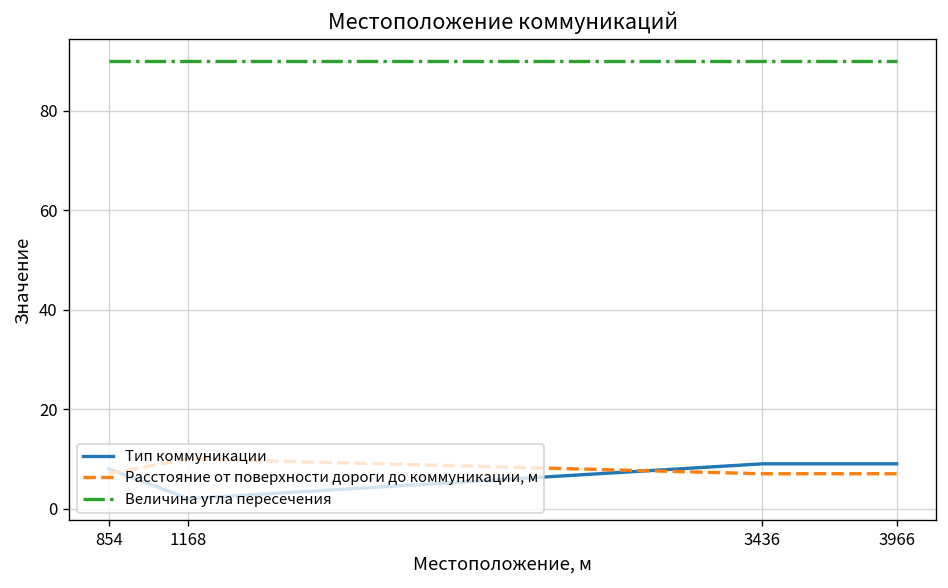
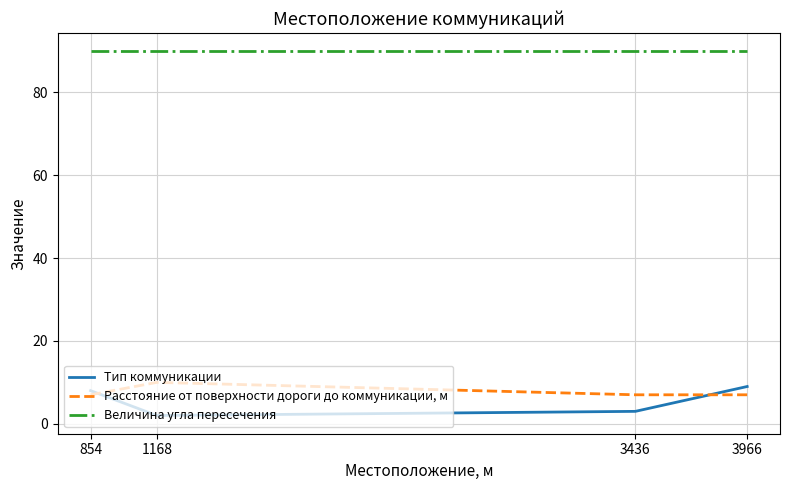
  {
    "Тип коммуникации": {
-     "3436": 9,
+     "3436": 3,
      "3966": 9
    },
    "Расстояние от поверхности дороги до коммуникации, м": {
      "3436": 7,
      "3966": 7
    },
    "Величина угла пересечения": {
      "854": 90,
      "1168": 90,
      "3436": 90,
      "3966": 90
    }
  }
